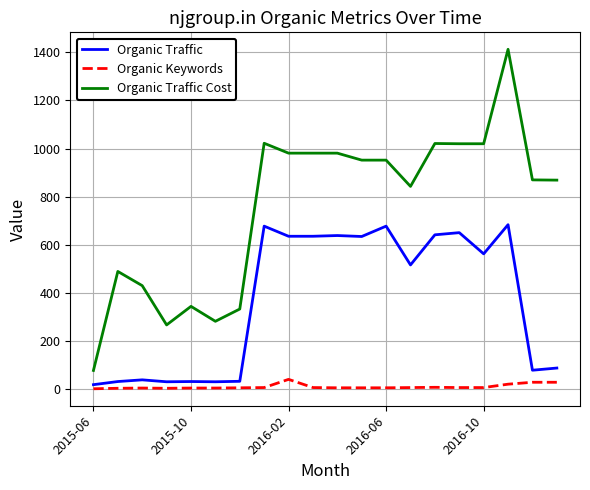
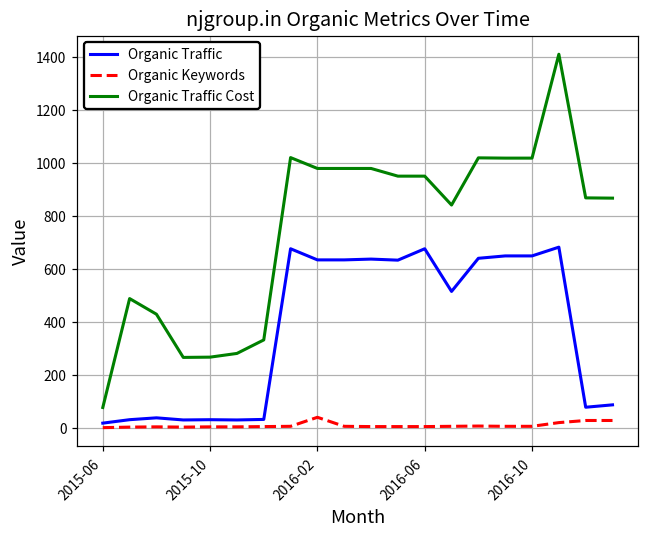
  {
    "Organic Traffic": {
      "2015-06": 20,
      "2015-10": 30,
      "2016-02": 640,
      "2016-06": 680,
-     "2016-10": 560
+     "2016-10": 650
    },
    "Organic Keywords": {
      "2015-06": 0,
      "2015-10": 10,
      "2016-02": 40,
      "2016-06": 10,
      "2016-10": 10
    },
    "Organic Traffic Cost": {
      "2015-06": 80,
-     "2015-10": 350,
+     "2015-10": 270,
      "2016-02": 980,
      "2016-06": 950,
      "2016-10": 1020
    }
  }
